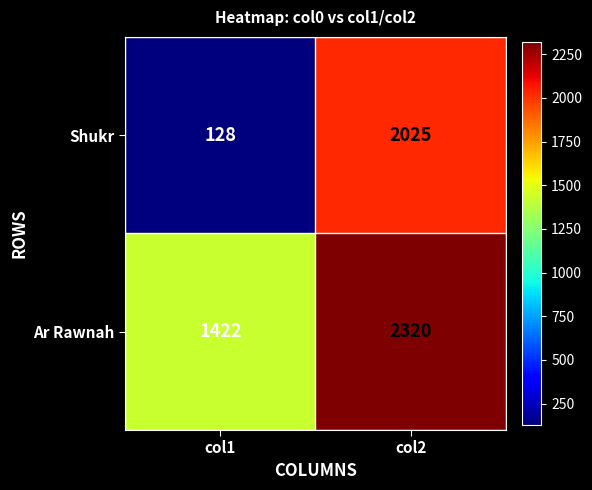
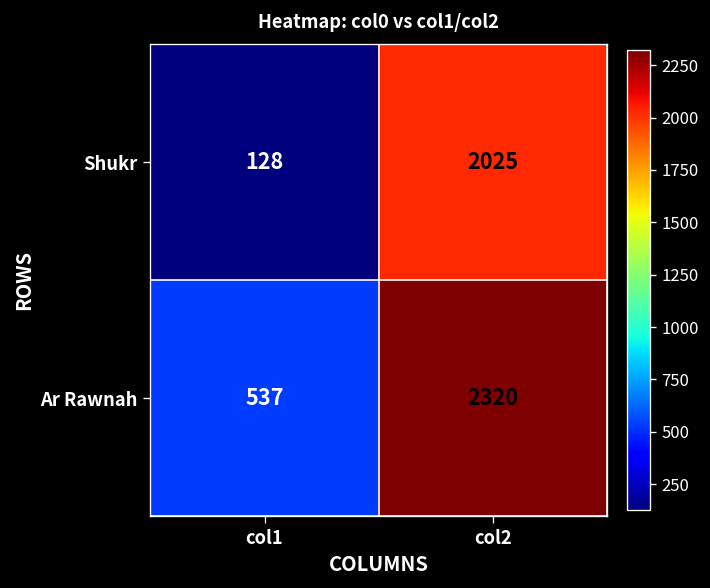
  {
    "Shukr": {
      "col1": 128,
      "col2": 2025
    },
    "Ar Rawnah": {
-     "col1": 1422,
+     "col1": 537,
      "col2": 2320
    }
  }
